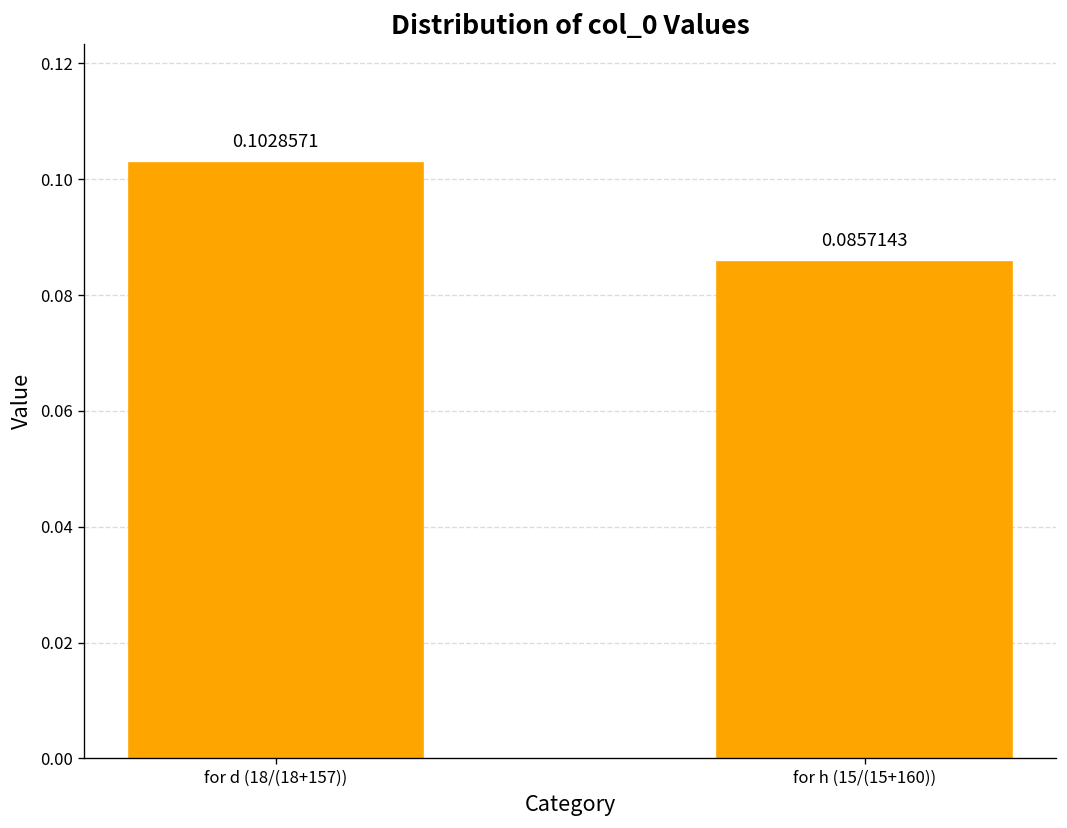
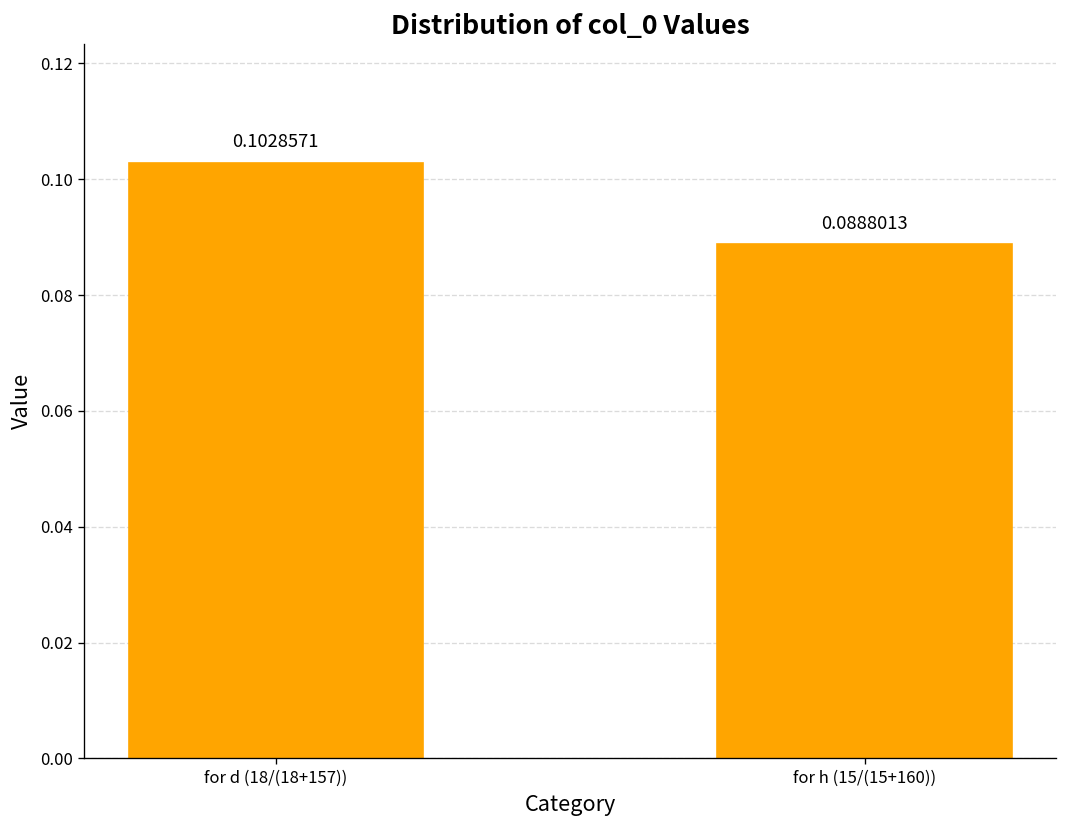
  {
    "for d (18/(18+157))": 0.1028571,
-   "for h (15/(15+160))": 0.0857143
+   "for h (15/(15+160))": 0.0888013
  }
